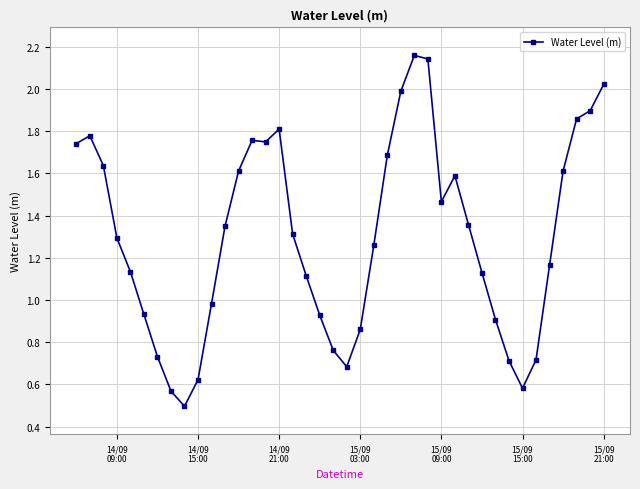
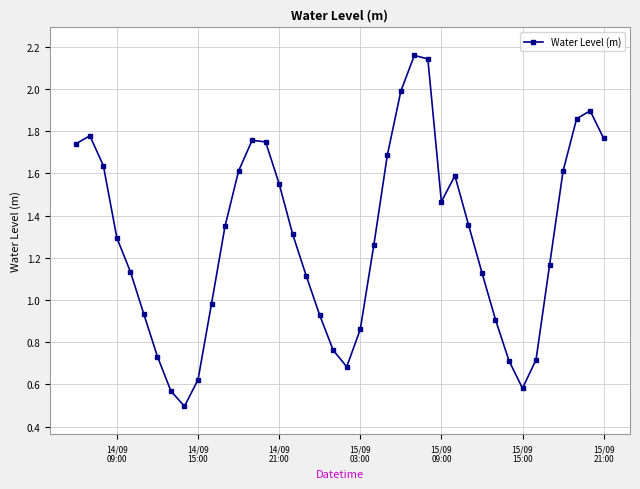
  {
    "14/09 09:00": 1.29,
    "14/09 15:00": 0.62,
-   "14/09 21:00": 1.81,
+   "14/09 21:00": 1.55,
    "15/09 03:00": 0.86,
    "15/09 09:00": 1.47,
    "15/09 15:00": 0.58,
-   "15/09 21:00": 2.02
+   "15/09 21:00": 1.77
  }
